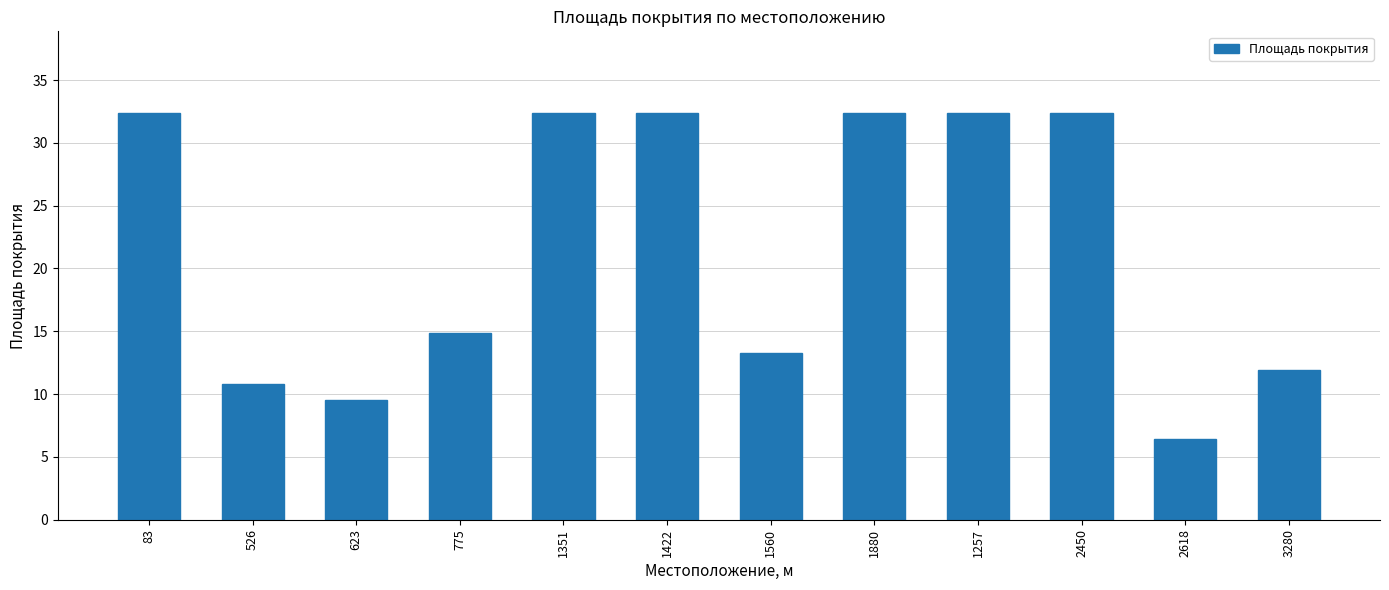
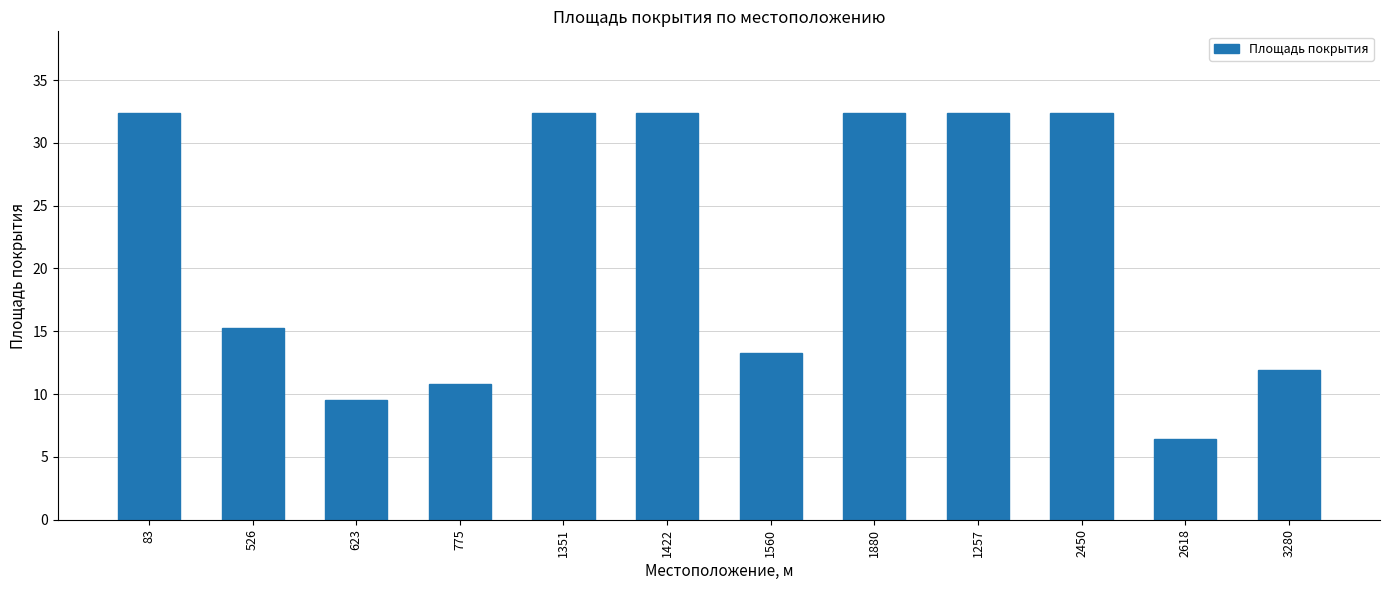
  {
    "83": 32.4,
-   "526": 10.8,
+   "526": 15.3,
    "623": 9.5,
-   "775": 14.9,
+   "775": 10.8,
    "1351": 32.4,
    "1422": 32.4,
    "1560": 13.3,
    "1880": 32.4,
    "1257": 32.4,
    "2450": 32.4,
    "2618": 6.4,
    "3280": 11.9
  }
